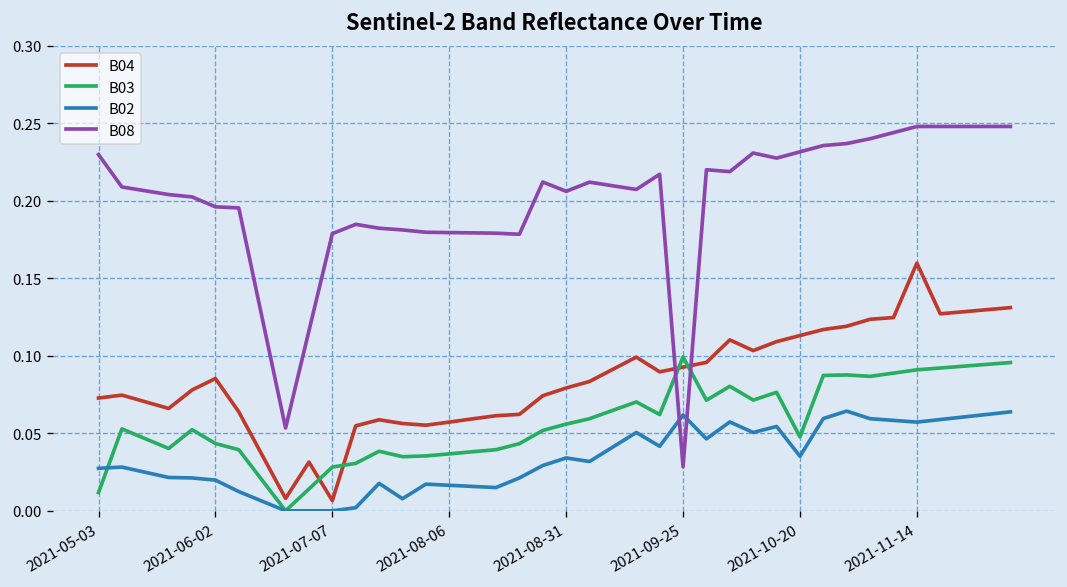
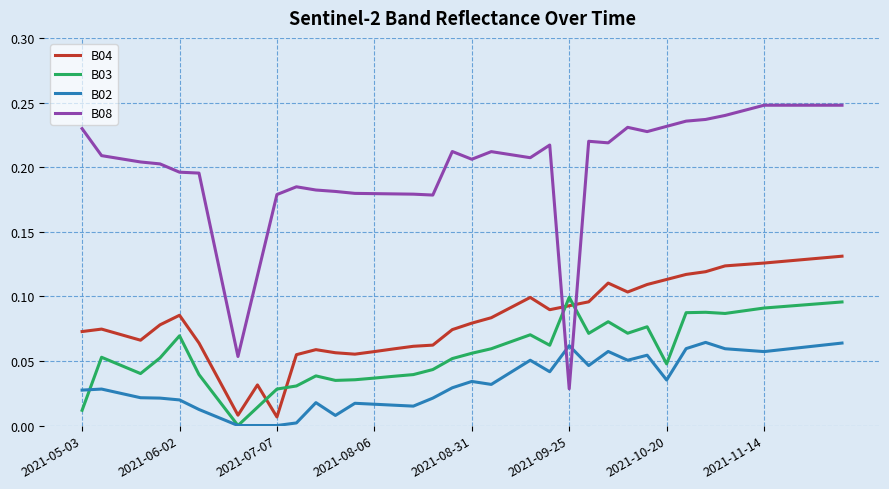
  {
    "B04": {
      "2021-05-03": 0.073,
      "2021-06-02": 0.085,
      "2021-07-07": 0.007,
      "2021-08-06": 0.057,
      "2021-08-31": 0.079,
      "2021-09-25": 0.093,
      "2021-10-20": 0.113,
-     "2021-11-14": 0.160
+     "2021-11-14": 0.126
    },
    "B03": {
      "2021-05-03": 0.012,
-     "2021-06-02": 0.044,
+     "2021-06-02": 0.070,
      "2021-07-07": 0.028,
      "2021-08-06": 0.037,
      "2021-08-31": 0.056,
      "2021-09-25": 0.099,
      "2021-10-20": 0.048,
      "2021-11-14": 0.091
    },
    "B02": {
      "2021-05-03": 0.028,
      "2021-06-02": 0.020,
      "2021-07-07": 0.000,
      "2021-08-06": 0.017,
      "2021-08-31": 0.034,
      "2021-09-25": 0.062,
      "2021-10-20": 0.035,
      "2021-11-14": 0.057
    },
    "B08": {
      "2021-05-03": 0.230,
      "2021-06-02": 0.196,
      "2021-07-07": 0.179,
      "2021-08-06": 0.180,
      "2021-08-31": 0.206,
      "2021-09-25": 0.029,
      "2021-10-20": 0.232,
      "2021-11-14": 0.248
    }
  }
